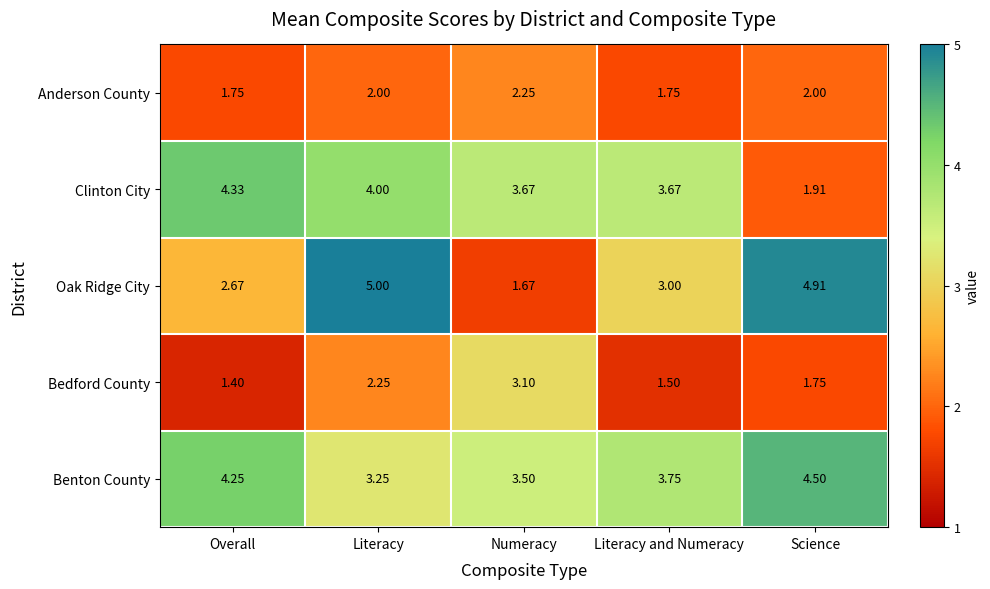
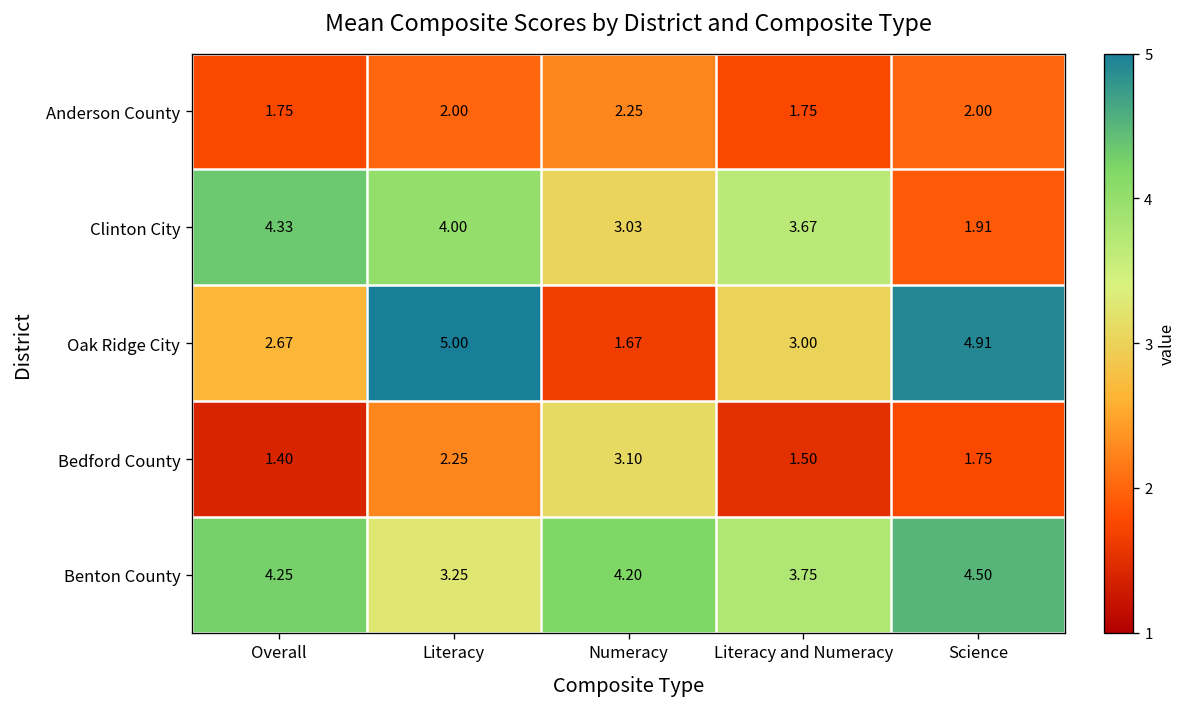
  {
    "Anderson County": {
      "Overall": 1.75,
      "Literacy": 2.00,
      "Numeracy": 2.25,
      "Literacy and Numeracy": 1.75,
      "Science": 2.00
    },
    "Clinton City": {
      "Overall": 4.33,
      "Literacy": 4.00,
-     "Numeracy": 3.67,
+     "Numeracy": 3.03,
      "Literacy and Numeracy": 3.67,
      "Science": 1.91
    },
    "Oak Ridge City": {
      "Overall": 2.67,
      "Literacy": 5.00,
      "Numeracy": 1.67,
      "Literacy and Numeracy": 3.00,
      "Science": 4.91
    },
    "Bedford County": {
      "Overall": 1.40,
      "Literacy": 2.25,
      "Numeracy": 3.10,
      "Literacy and Numeracy": 1.50,
      "Science": 1.75
    },
    "Benton County": {
      "Overall": 4.25,
      "Literacy": 3.25,
-     "Numeracy": 3.50,
+     "Numeracy": 4.20,
      "Literacy and Numeracy": 3.75,
      "Science": 4.50
    }
  }
